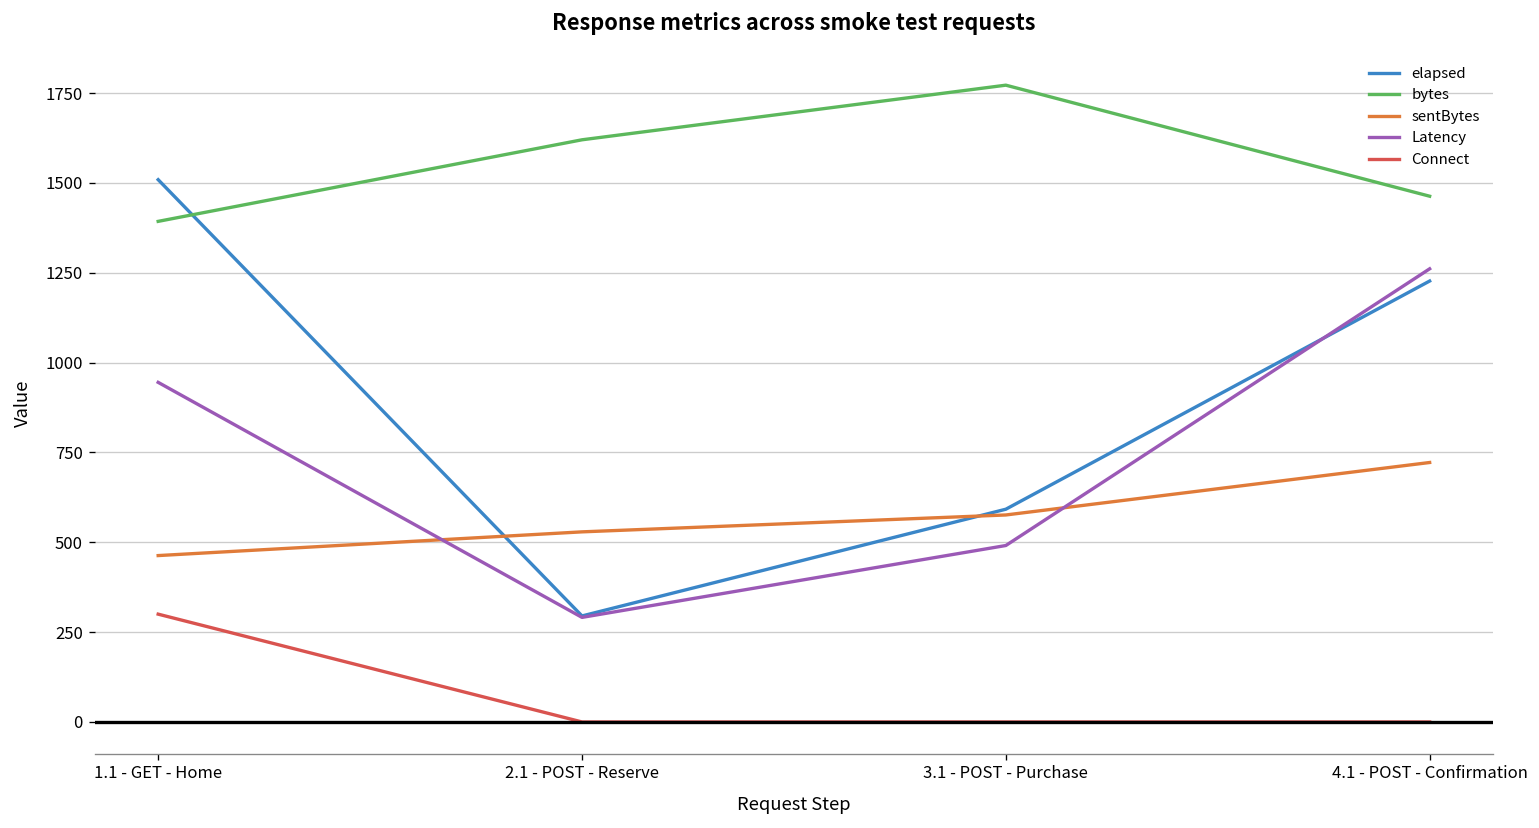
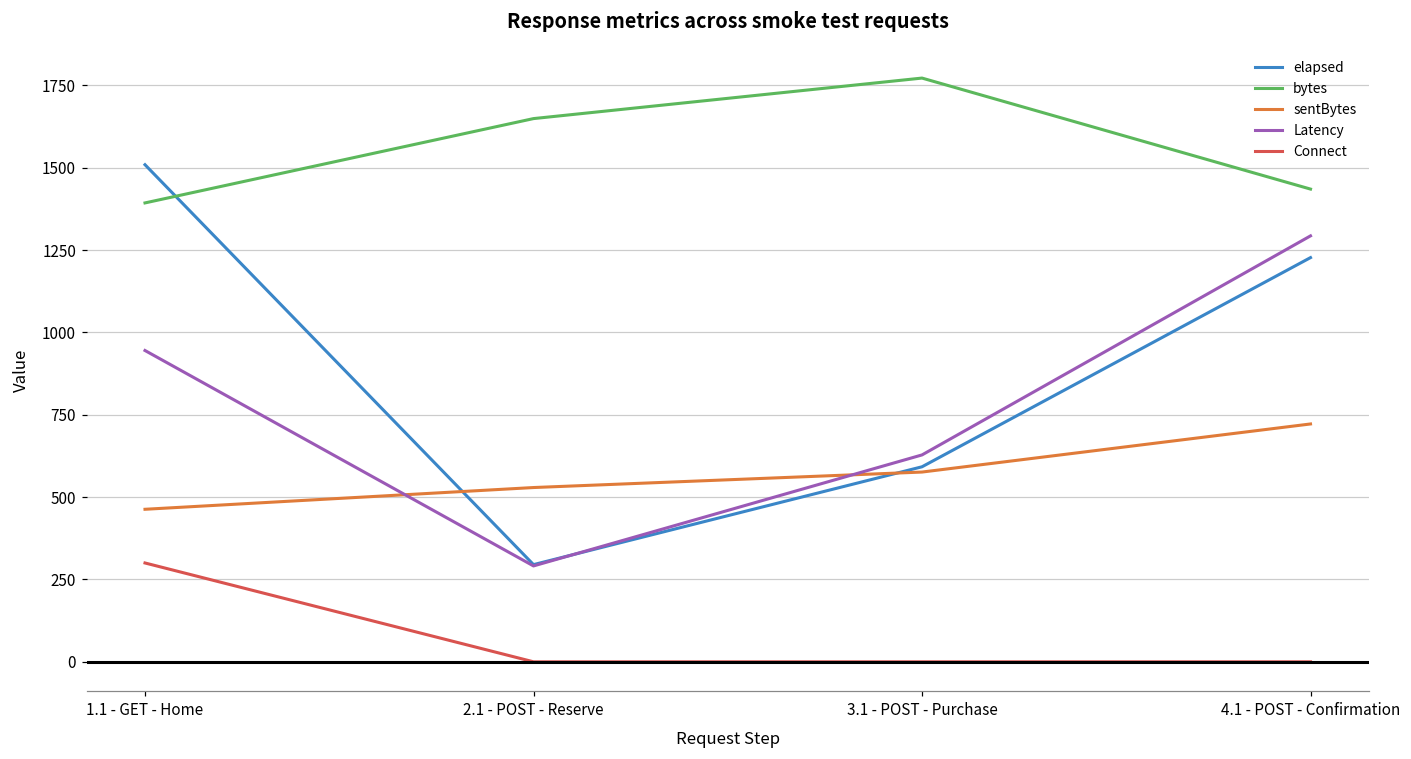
  {
    "elapsed": {
      "1.1 - GET - Home": 1510,
      "3.1 - POST - Purchase": 590,
      "4.1 - POST - Confirmation": 1230
    },
    "bytes": {
      "1.1 - GET - Home": 1390,
-     "2.1 - POST - Reserve": 1620,
+     "2.1 - POST - Reserve": 1650,
      "3.1 - POST - Purchase": 1770,
-     "4.1 - POST - Confirmation": 1460
+     "4.1 - POST - Confirmation": 1440
    },
    "Latency": {
      "1.1 - GET - Home": 950,
-     "3.1 - POST - Purchase": 490,
-     "4.1 - POST - Confirmation": 1260
+     "3.1 - POST - Purchase": 630,
+     "4.1 - POST - Confirmation": 1290
    }
  }
